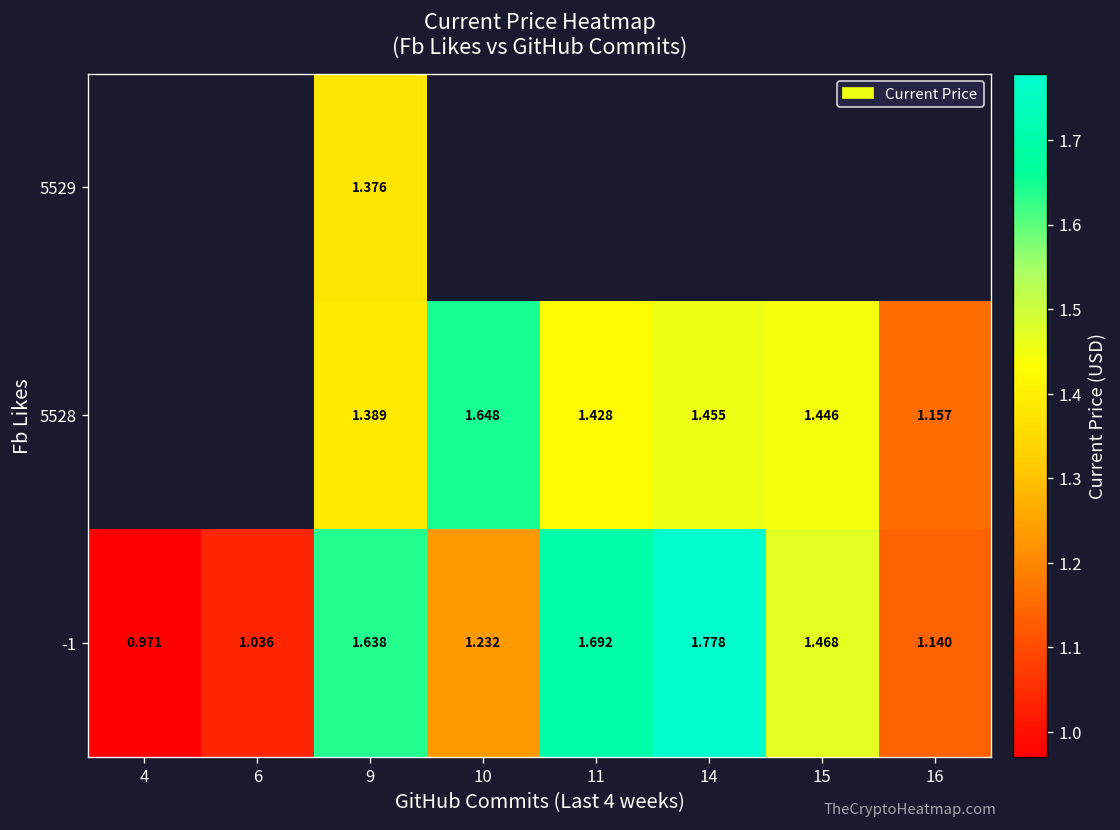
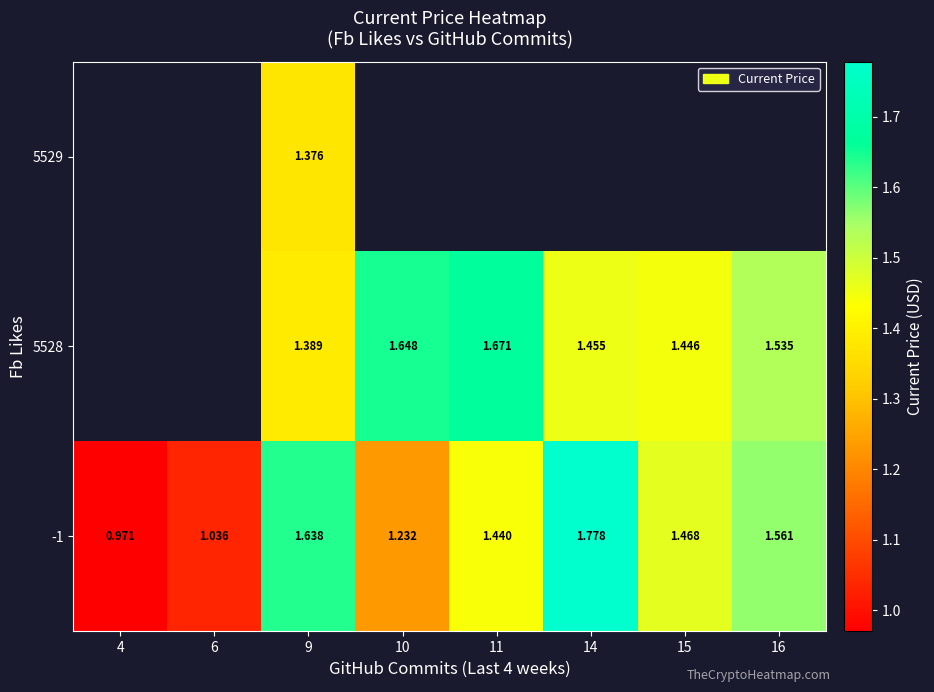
  {
    "5529": {
      "9": 1.376
    },
    "5528": {
      "9": 1.389,
      "10": 1.648,
-     "11": 1.428,
+     "11": 1.671,
      "14": 1.455,
      "15": 1.446,
-     "16": 1.157
+     "16": 1.535
    },
    "-1": {
      "4": 0.971,
      "6": 1.036,
      "9": 1.638,
      "10": 1.232,
-     "11": 1.692,
+     "11": 1.440,
      "14": 1.778,
      "15": 1.468,
-     "16": 1.140
+     "16": 1.561
    }
  }
